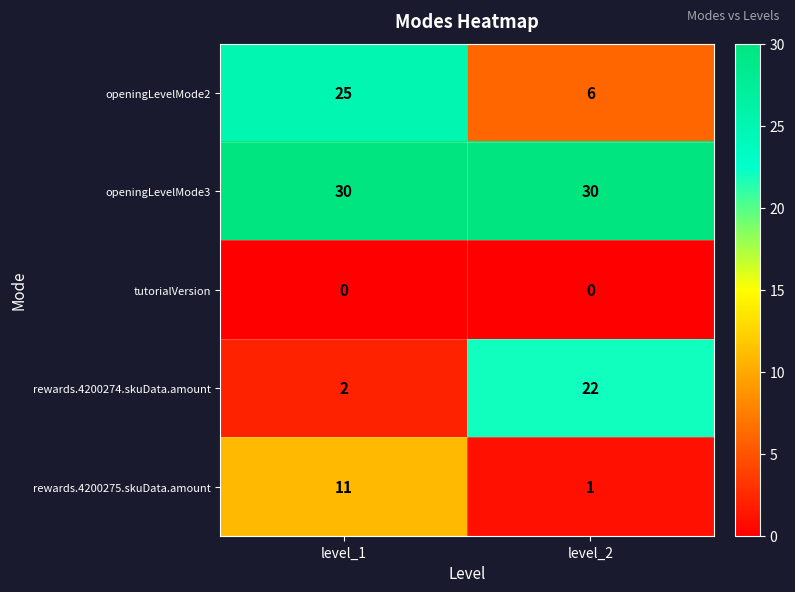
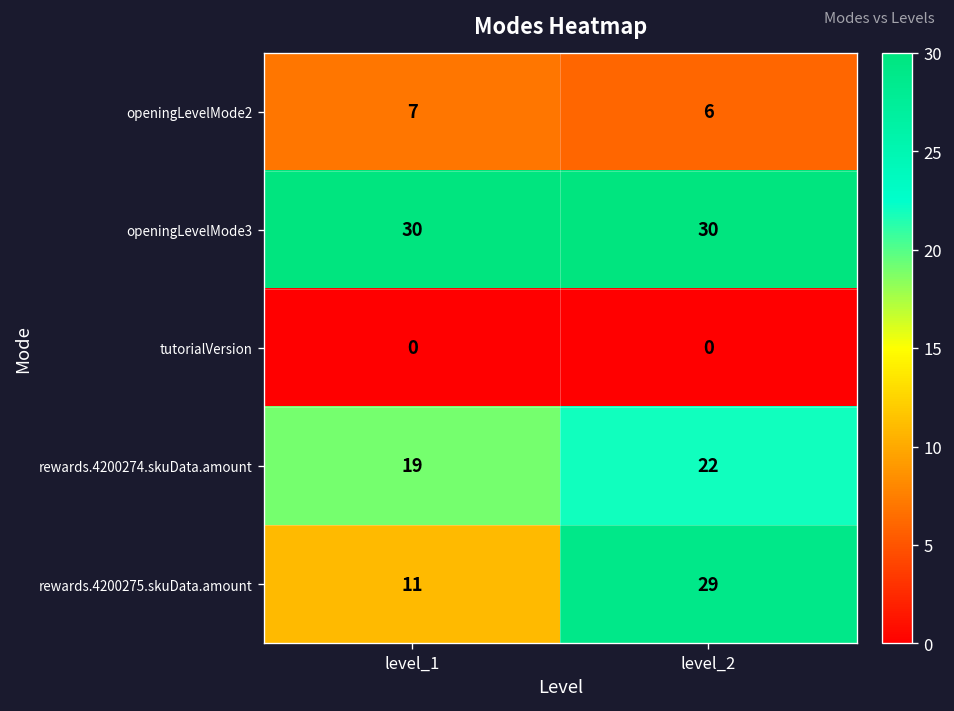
  {
    "openingLevelMode2": {
-     "level_1": 25,
+     "level_1": 7,
      "level_2": 6
    },
    "openingLevelMode3": {
      "level_1": 30,
      "level_2": 30
    },
    "tutorialVersion": {
      "level_1": 0,
      "level_2": 0
    },
    "rewards.4200274.skuData.amount": {
-     "level_1": 2,
+     "level_1": 19,
      "level_2": 22
    },
    "rewards.4200275.skuData.amount": {
      "level_1": 11,
-     "level_2": 1
+     "level_2": 29
    }
  }
